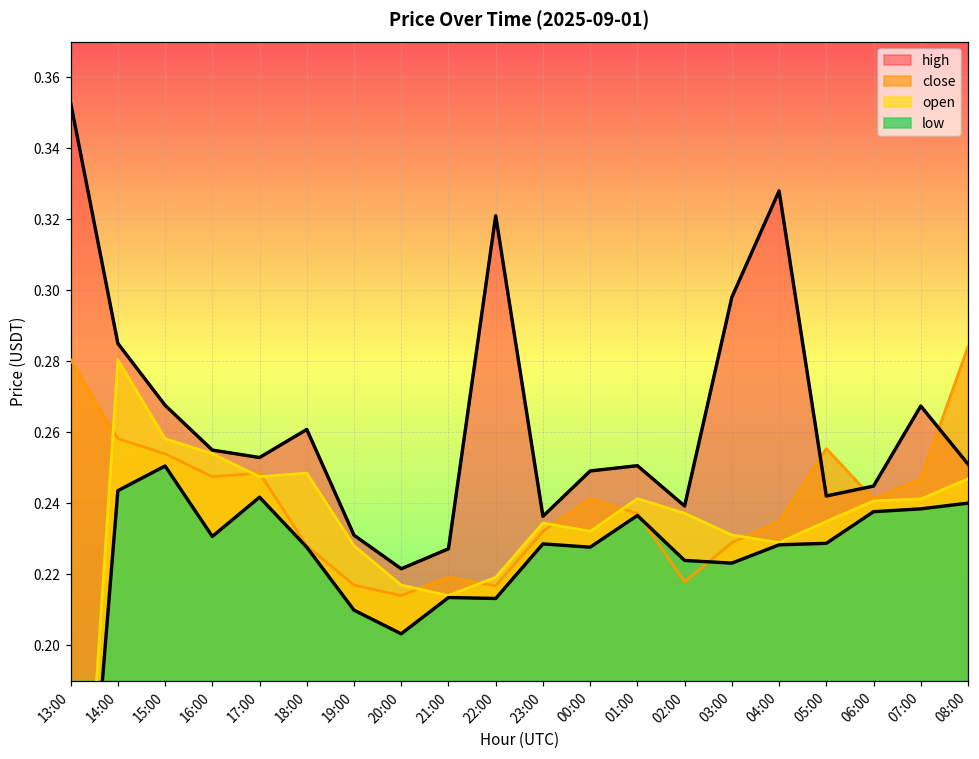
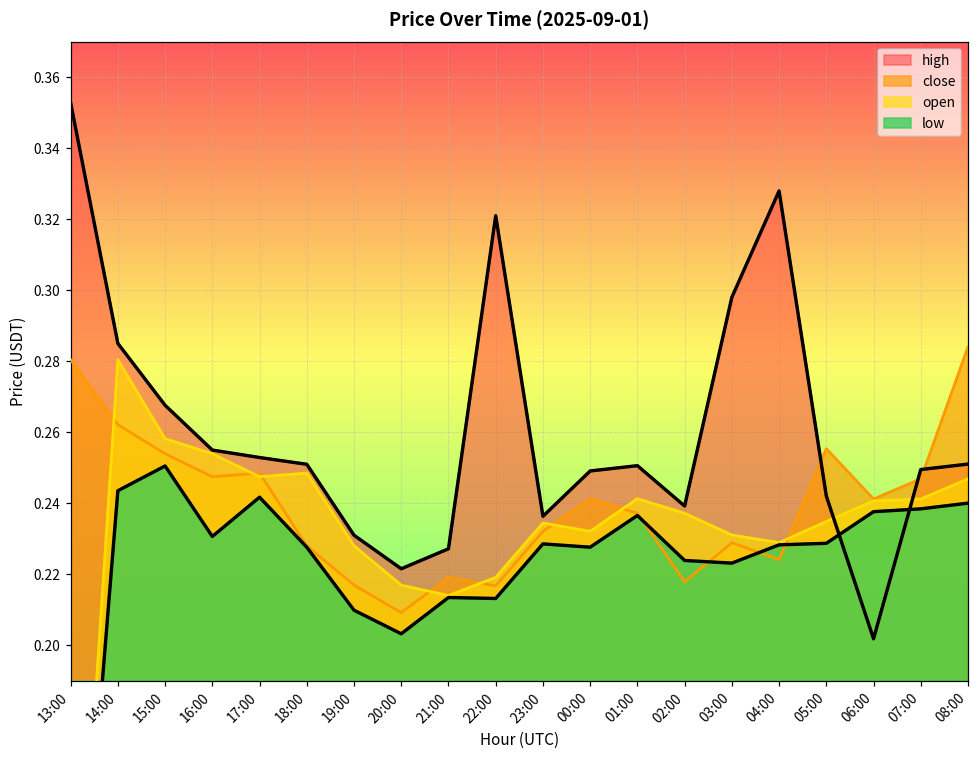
  {
    "high": {
      "13:00": 0.353,
      "14:00": 0.285,
      "15:00": 0.268,
      "16:00": 0.255,
      "17:00": 0.253,
-     "18:00": 0.261,
+     "18:00": 0.251,
      "19:00": 0.231,
      "20:00": 0.222,
      "21:00": 0.227,
      "22:00": 0.321,
      "23:00": 0.236,
      "00:00": 0.249,
      "01:00": 0.251,
      "02:00": 0.239,
      "03:00": 0.298,
      "04:00": 0.328,
      "05:00": 0.242,
-     "06:00": 0.245,
-     "07:00": 0.267,
+     "06:00": 0.202,
+     "07:00": 0.249,
      "08:00": 0.251
    },
    "close": {
      "13:00": 0.280,
-     "14:00": 0.258,
+     "14:00": 0.262,
      "15:00": 0.254,
      "16:00": 0.247,
      "17:00": 0.248,
      "19:00": 0.217,
-     "20:00": 0.214,
+     "20:00": 0.209,
      "21:00": 0.219,
      "22:00": 0.217,
      "23:00": 0.232,
      "00:00": 0.241,
      "02:00": 0.218,
      "03:00": 0.229,
-     "04:00": 0.235,
+     "04:00": 0.224,
      "05:00": 0.255,
      "07:00": 0.247,
      "08:00": 0.284
    }
  }
